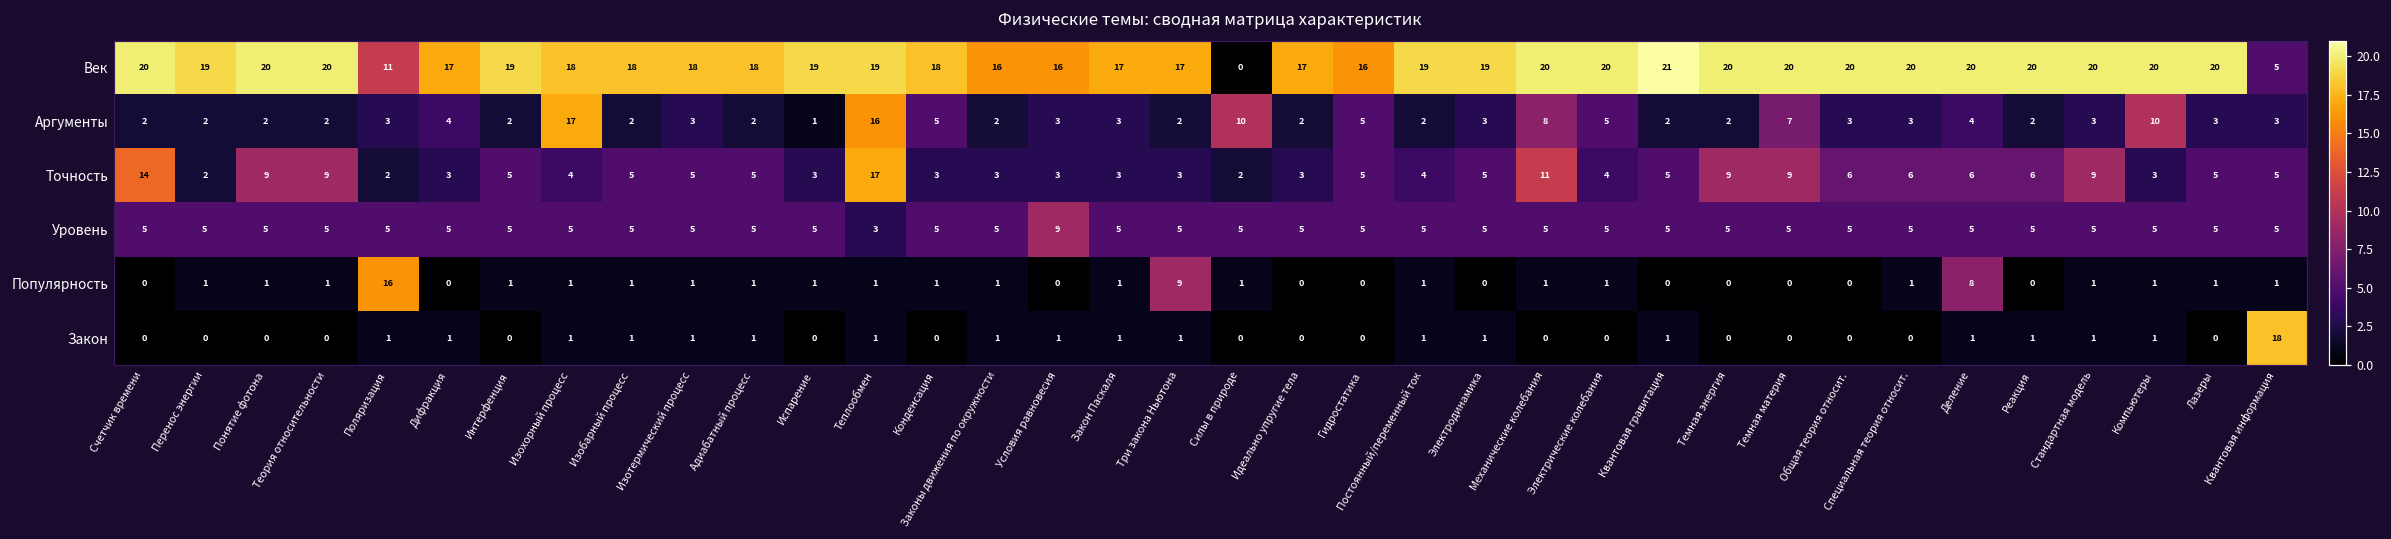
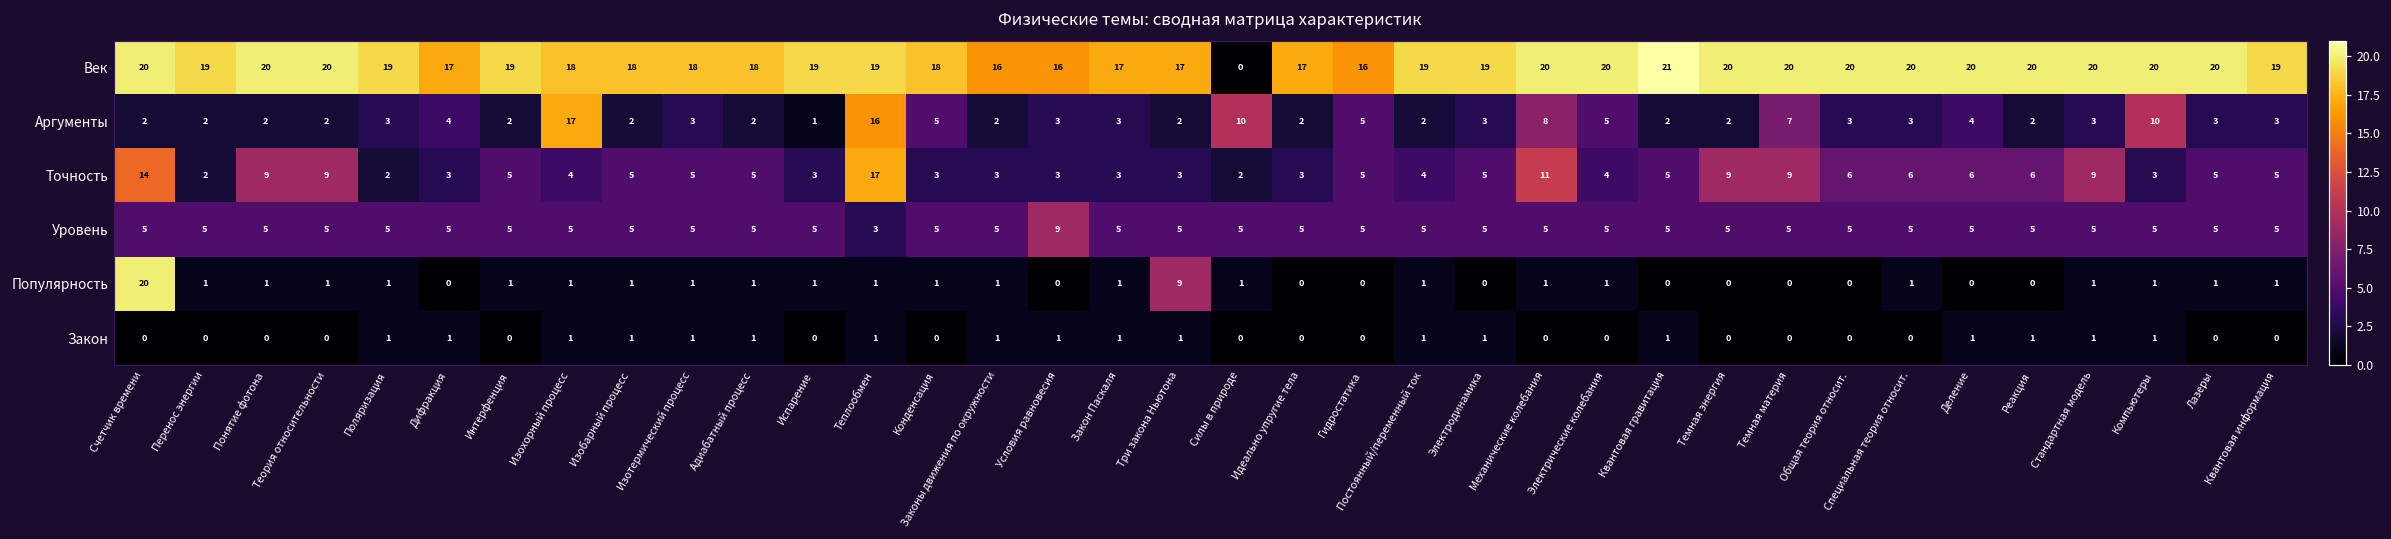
  {
    "Век": {
      "Счетчик времени": 20,
      "Перенос энергии": 19,
      "Понятие фотона": 20,
      "Теория относительности": 20,
-     "Поляризация": 11,
+     "Поляризация": 19,
      "Дифракция": 17,
      "Интерфенция": 19,
      "Изохорный процесс": 18,
      "Изобарный процесс": 18,
      "Изотермический процесс": 18,
      "Адиабатный процесс": 18,
      "Испарение": 19,
      "Теплообмен": 19,
      "Конденсация": 18,
      "Законы движения по окружности": 16,
      "Условия равновесия": 16,
      "Закон Паскаля": 17,
      "Три закона Ньютона": 17,
      "Силы в природе": 0,
      "Идеально упругие тела": 17,
      "Гидростатика": 16,
      "Постоянный/переменный ток": 19,
      "Электродинамика": 19,
      "Механические колебания": 20,
      "Электрические колебания": 20,
      "Квантовая гравитация": 21,
      "Темная энергия": 20,
      "Темная материя": 20,
      "Общая теория относит.": 20,
      "Специальная теория относит.": 20,
      "Деление": 20,
      "Реакция": 20,
      "Стандартная модель": 20,
      "Компьютеры": 20,
      "Лазеры": 20,
-     "Квантовая информация": 5
+     "Квантовая информация": 19
    },
    "Популярность": {
-     "Счетчик времени": 0,
+     "Счетчик времени": 20,
      "Перенос энергии": 1,
      "Понятие фотона": 1,
      "Теория относительности": 1,
-     "Поляризация": 16,
+     "Поляризация": 1,
      "Дифракция": 0,
      "Интерфенция": 1,
      "Изохорный процесс": 1,
      "Изобарный процесс": 1,
      "Изотермический процесс": 1,
      "Адиабатный процесс": 1,
      "Испарение": 1,
      "Теплообмен": 1,
      "Конденсация": 1,
      "Законы движения по окружности": 1,
      "Условия равновесия": 0,
      "Закон Паскаля": 1,
      "Три закона Ньютона": 9,
      "Силы в природе": 1,
      "Идеально упругие тела": 0,
      "Гидростатика": 0,
      "Постоянный/переменный ток": 1,
      "Электродинамика": 0,
      "Механические колебания": 1,
      "Электрические колебания": 1,
      "Квантовая гравитация": 0,
      "Темная энергия": 0,
      "Темная материя": 0,
      "Общая теория относит.": 0,
      "Специальная теория относит.": 1,
-     "Деление": 8,
+     "Деление": 0,
      "Реакция": 0,
      "Стандартная модель": 1,
      "Компьютеры": 1,
      "Лазеры": 1,
      "Квантовая информация": 1
    },
    "Закон": {
      "Счетчик времени": 0,
      "Перенос энергии": 0,
      "Понятие фотона": 0,
      "Теория относительности": 0,
      "Поляризация": 1,
      "Дифракция": 1,
      "Интерфенция": 0,
      "Изохорный процесс": 1,
      "Изобарный процесс": 1,
      "Изотермический процесс": 1,
      "Адиабатный процесс": 1,
      "Испарение": 0,
      "Теплообмен": 1,
      "Конденсация": 0,
      "Законы движения по окружности": 1,
      "Условия равновесия": 1,
      "Закон Паскаля": 1,
      "Три закона Ньютона": 1,
      "Силы в природе": 0,
      "Идеально упругие тела": 0,
      "Гидростатика": 0,
      "Постоянный/переменный ток": 1,
      "Электродинамика": 1,
      "Механические колебания": 0,
      "Электрические колебания": 0,
      "Квантовая гравитация": 1,
      "Темная энергия": 0,
      "Темная материя": 0,
      "Общая теория относит.": 0,
      "Специальная теория относит.": 0,
      "Деление": 1,
      "Реакция": 1,
      "Стандартная модель": 1,
      "Компьютеры": 1,
      "Лазеры": 0,
-     "Квантовая информация": 18
+     "Квантовая информация": 0
    }
  }
